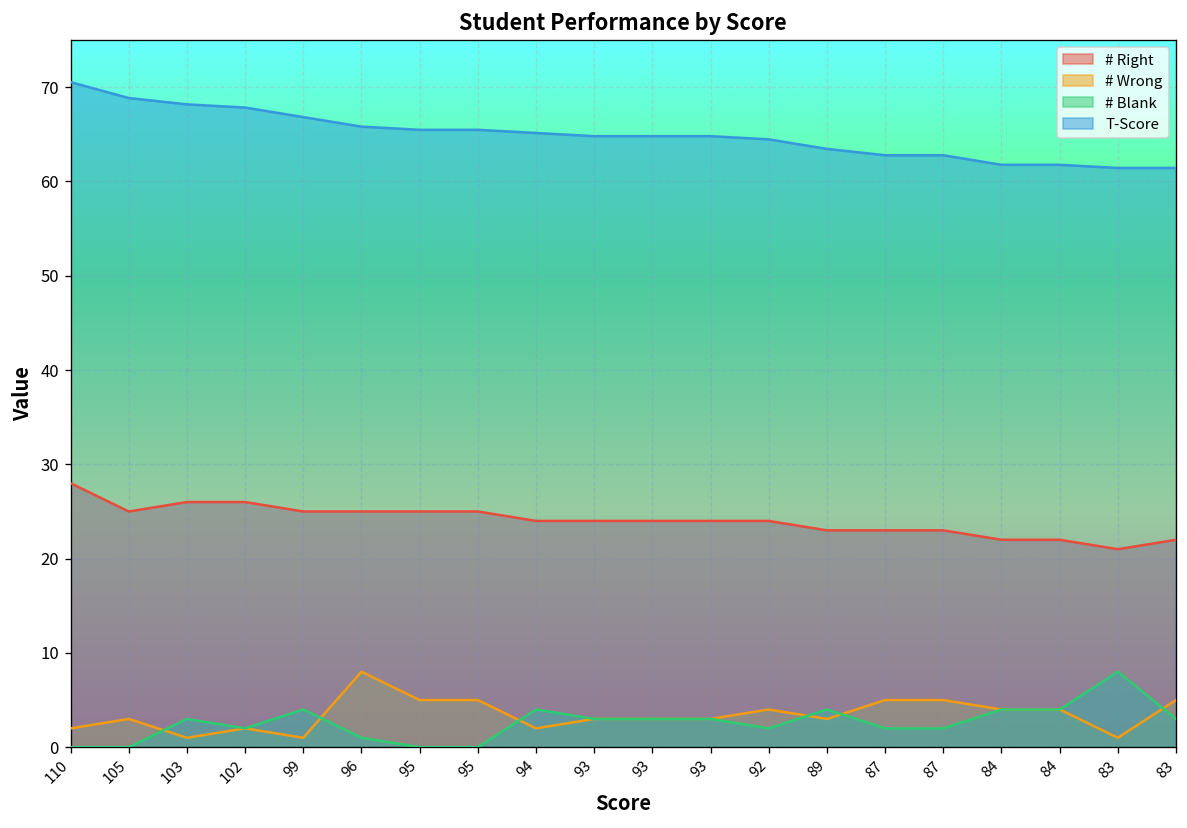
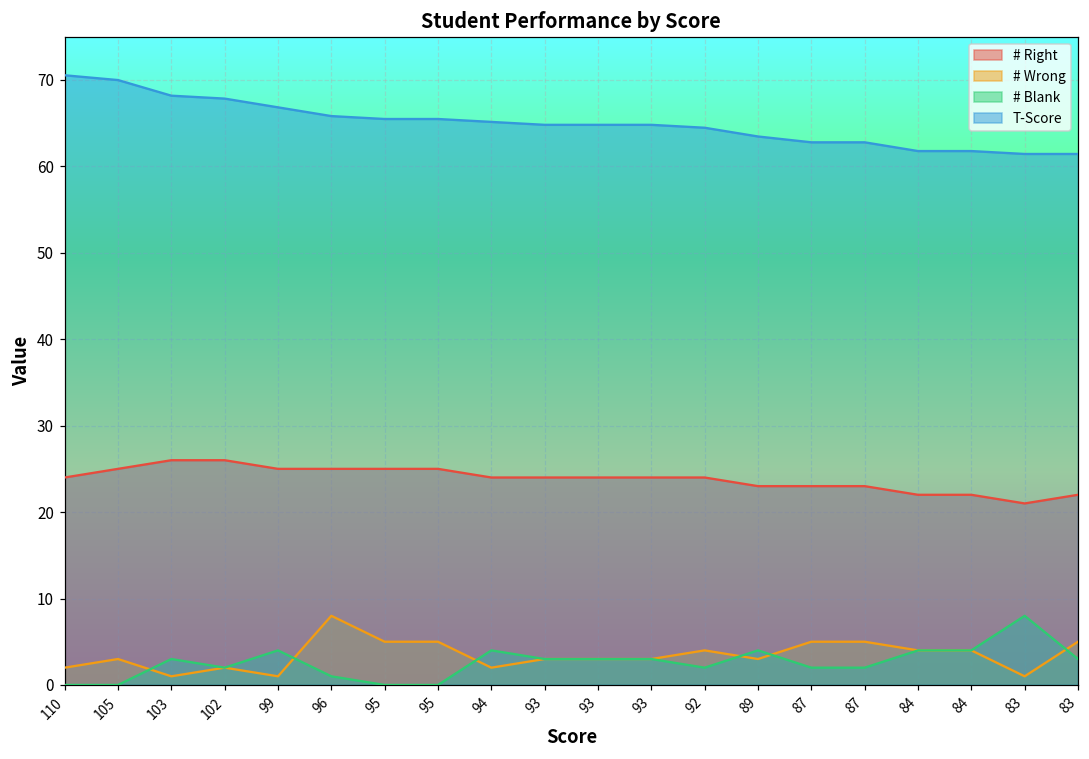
  {
    "# Right": {
-     "110": 28,
+     "110": 24,
      "105": 25,
      "103": 26,
      "102": 26,
      "99": 25,
      "96": 25,
      "94": 24,
      "92": 24,
      "89": 23
    },
    "# Wrong": {
      "110": 2,
      "105": 3,
      "103": 1,
      "99": 1,
      "96": 8,
      "94": 2,
      "92": 4,
      "89": 3
    },
    "# Blank": {
      "110": 0,
      "105": 0,
      "103": 3,
      "99": 4,
      "96": 1,
      "94": 4,
      "92": 2,
      "89": 4
    },
    "T-Score": {
      "110": 71,
-     "105": 69,
+     "105": 70,
      "103": 68,
      "102": 68,
      "99": 67,
      "96": 66,
      "94": 65,
      "92": 64,
      "89": 63
    }
  }
